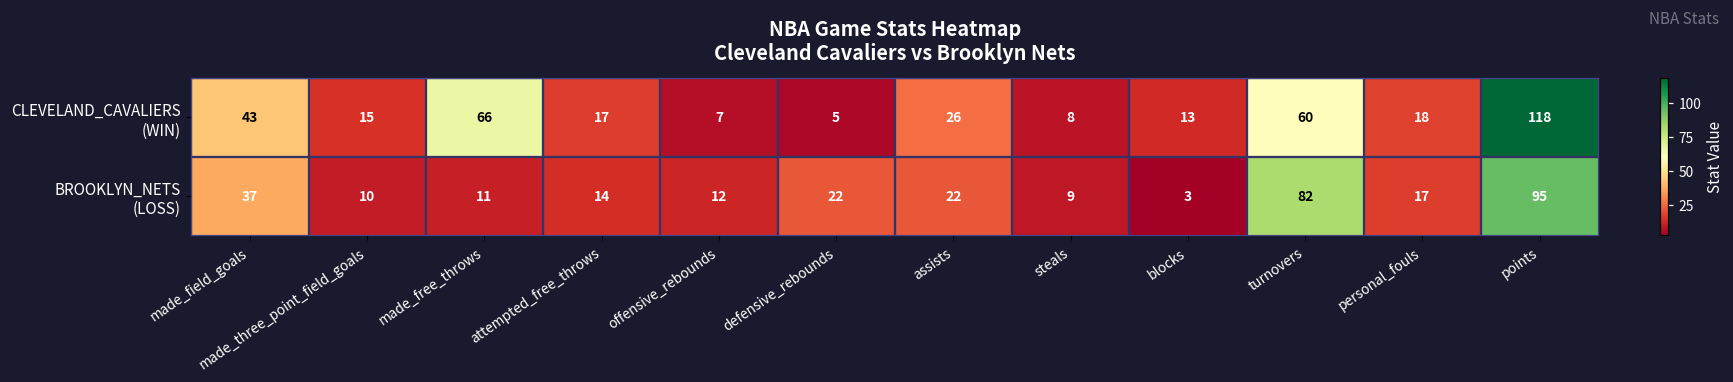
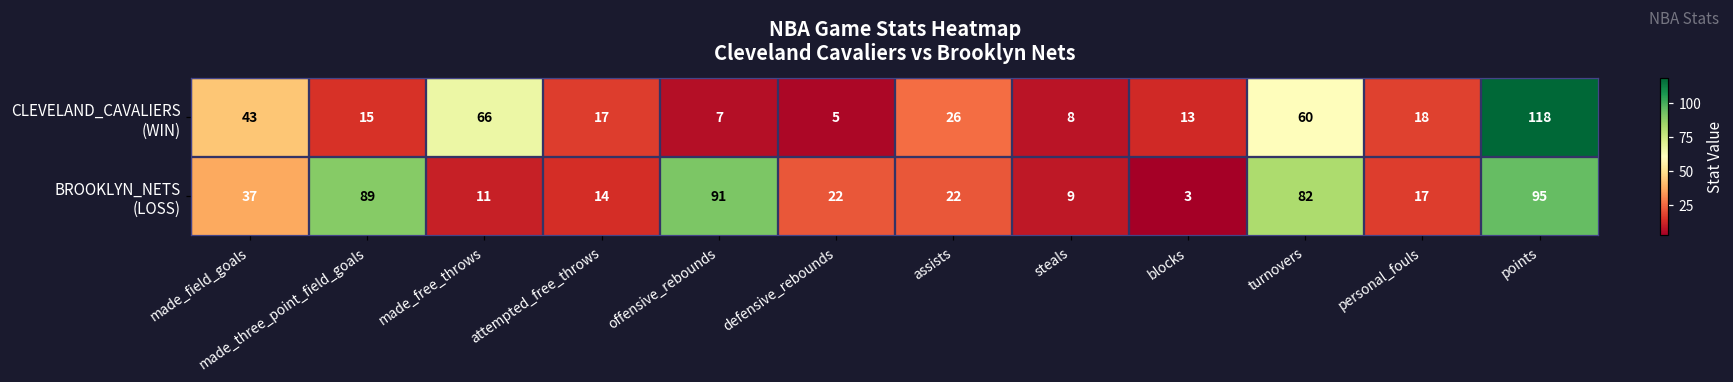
  {
    "CLEVELAND_CAVALIERS (WIN)": {
      "made_field_goals": 43,
      "made_three_point_field_goals": 15,
      "made_free_throws": 66,
      "attempted_free_throws": 17,
      "offensive_rebounds": 7,
      "defensive_rebounds": 5,
      "assists": 26,
      "steals": 8,
      "blocks": 13,
      "turnovers": 60,
      "personal_fouls": 18,
      "points": 118
    },
    "BROOKLYN_NETS (LOSS)": {
      "made_field_goals": 37,
-     "made_three_point_field_goals": 10,
+     "made_three_point_field_goals": 89,
      "made_free_throws": 11,
      "attempted_free_throws": 14,
-     "offensive_rebounds": 12,
+     "offensive_rebounds": 91,
      "defensive_rebounds": 22,
      "assists": 22,
      "steals": 9,
      "blocks": 3,
      "turnovers": 82,
      "personal_fouls": 17,
      "points": 95
    }
  }
